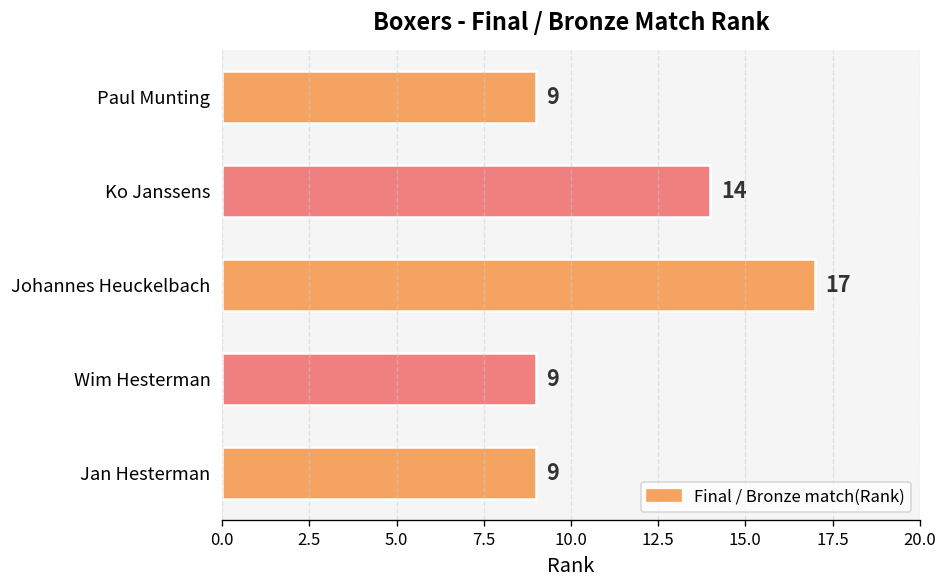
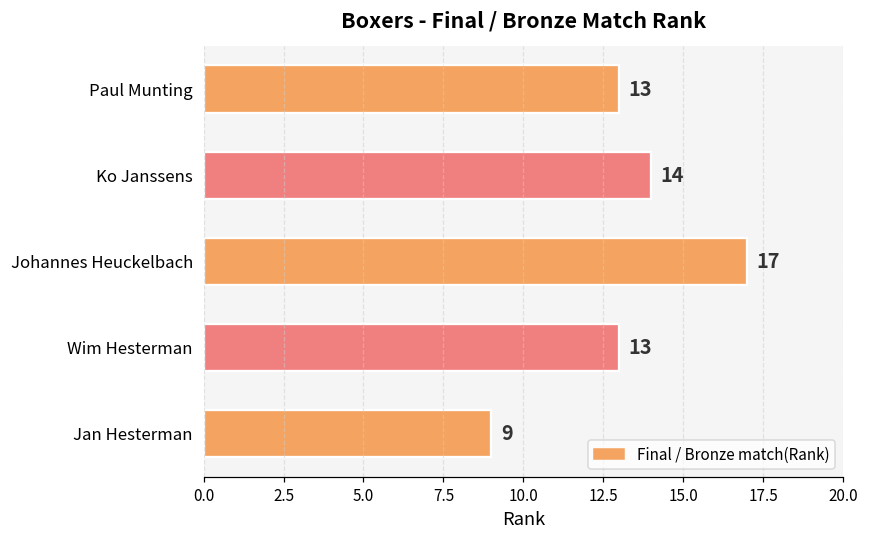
  {
-   "Paul Munting": 9,
+   "Paul Munting": 13,
    "Ko Janssens": 14,
    "Johannes Heuckelbach": 17,
-   "Wim Hesterman": 9,
+   "Wim Hesterman": 13,
    "Jan Hesterman": 9
  }
